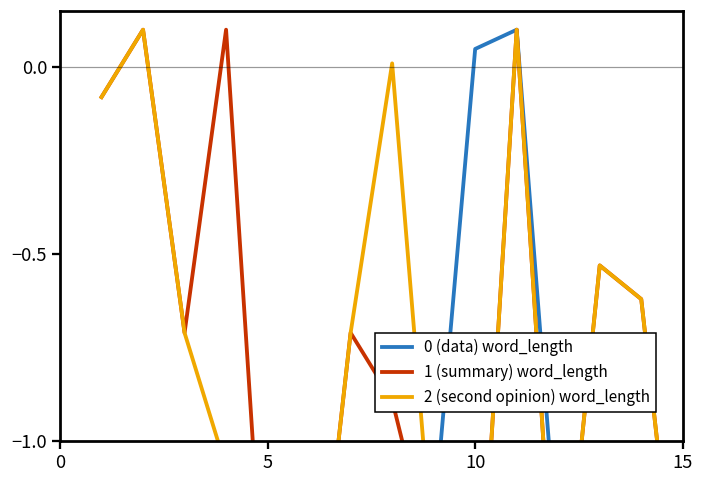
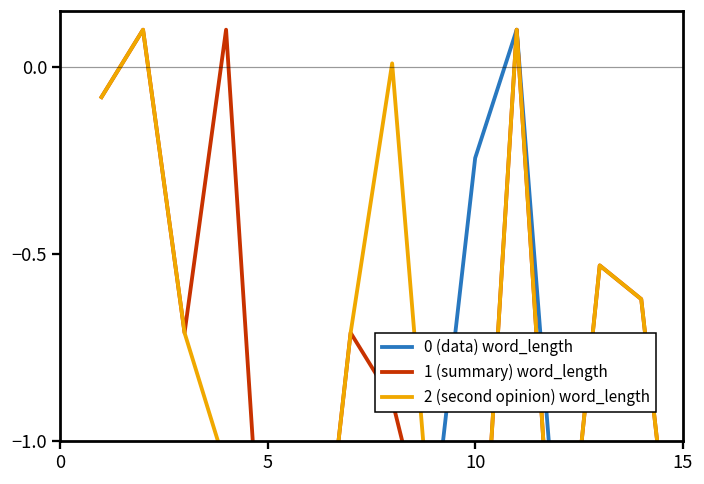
  {
    "0 (data) word_length": {
-     "10": 0.05
+     "10": -0.24
    }
  }
